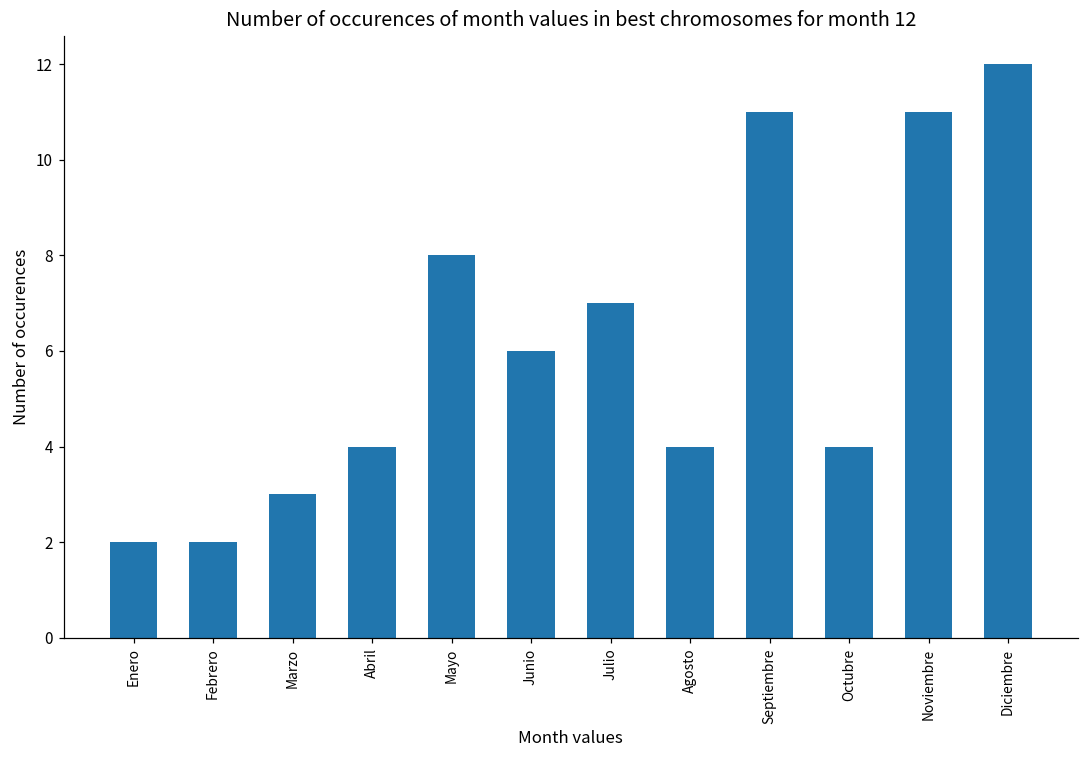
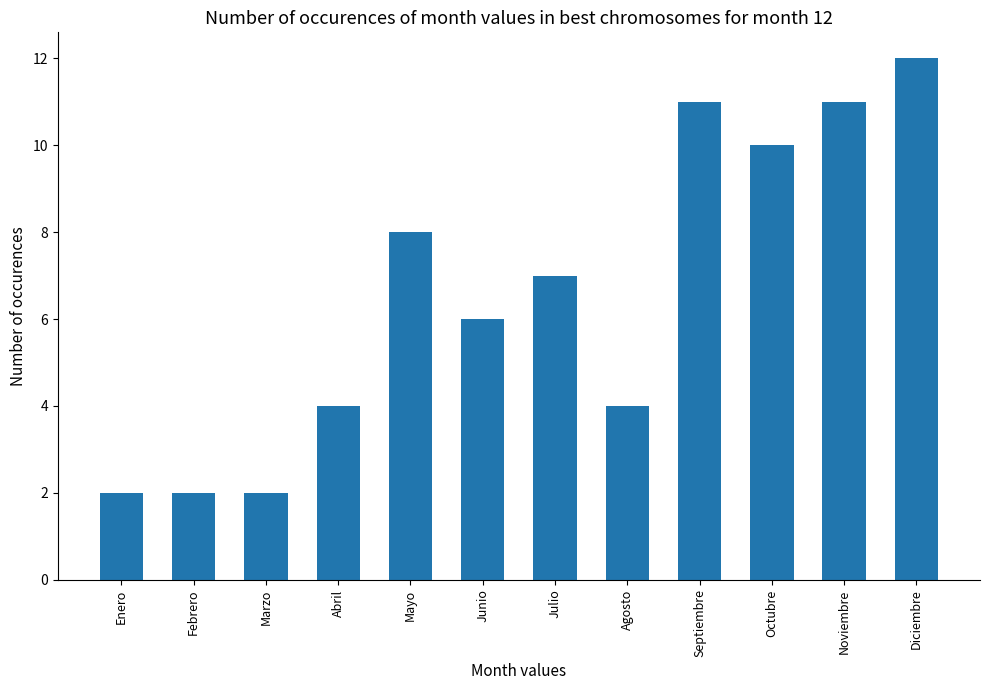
  {
    "Enero": 2,
    "Febrero": 2,
-   "Marzo": 3,
+   "Marzo": 2,
    "Abril": 4,
    "Mayo": 8,
    "Junio": 6,
    "Julio": 7,
    "Agosto": 4,
    "Septiembre": 11,
-   "Octubre": 4,
+   "Octubre": 10,
    "Noviembre": 11,
    "Diciembre": 12
  }
